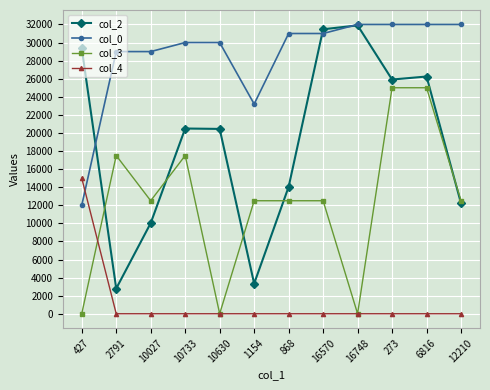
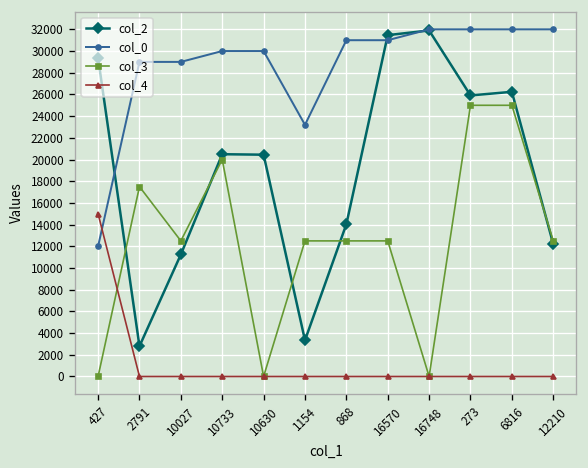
  {
    "col_2": {
      "2791": 3000,
-     "10027": 10000,
+     "10027": 11000,
      "10733": 20000,
      "10630": 20000,
      "1154": 3000,
      "868": 14000,
      "16570": 31000,
      "273": 26000,
      "6816": 26000,
      "12210": 12000
    },
    "col_0": {
      "427": 12000,
      "10027": 29000,
      "10733": 30000,
      "10630": 30000,
      "1154": 23000,
      "868": 31000,
      "16570": 31000,
      "273": 32000,
      "6816": 32000,
      "12210": 32000
    },
    "col_3": {
      "427": 0,
      "2791": 18000,
      "10027": 13000,
-     "10733": 18000,
+     "10733": 20000,
      "1154": 13000,
      "868": 13000,
      "16570": 13000,
      "273": 25000,
      "6816": 25000,
      "12210": 13000
    },
    "col_4": {
      "427": 15000,
      "2791": 0,
      "10027": 0,
      "10733": 0,
      "1154": 0,
      "868": 0,
      "16570": 0,
      "273": 0,
      "6816": 0,
      "12210": 0
    }
  }
